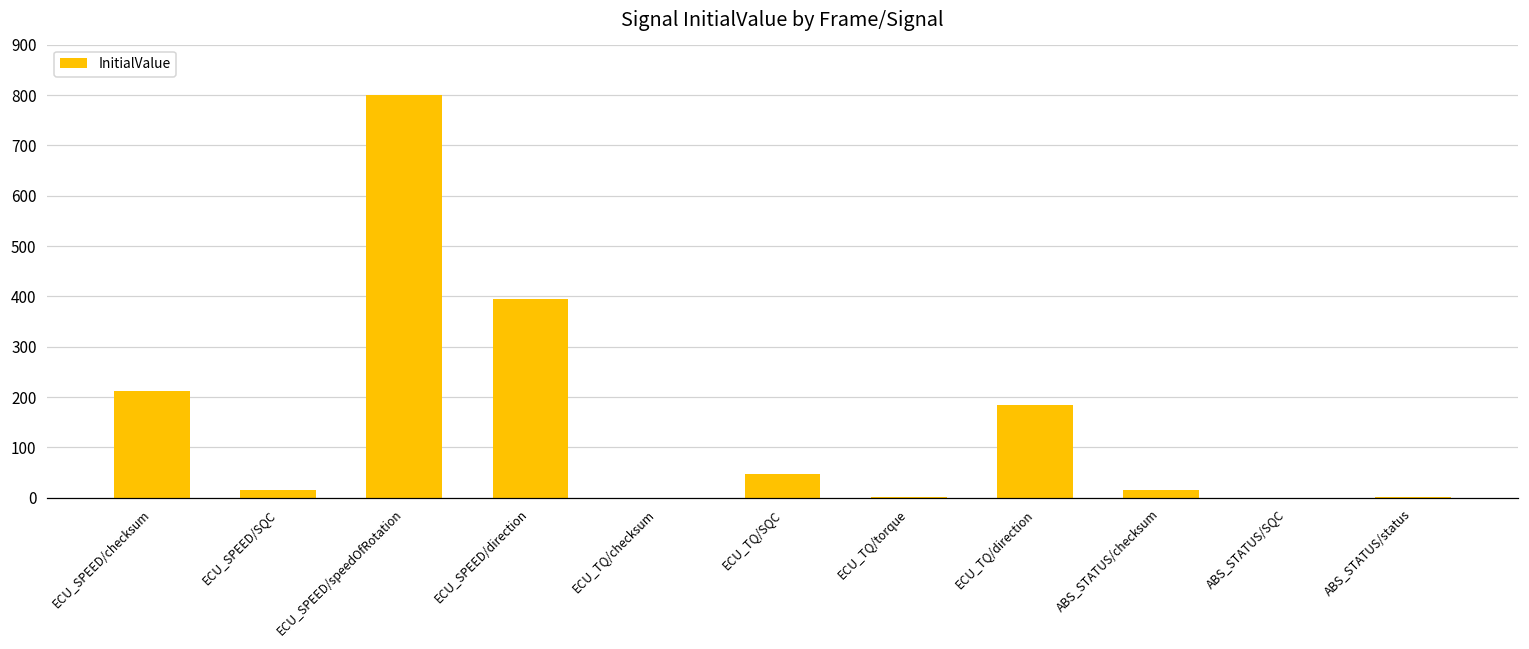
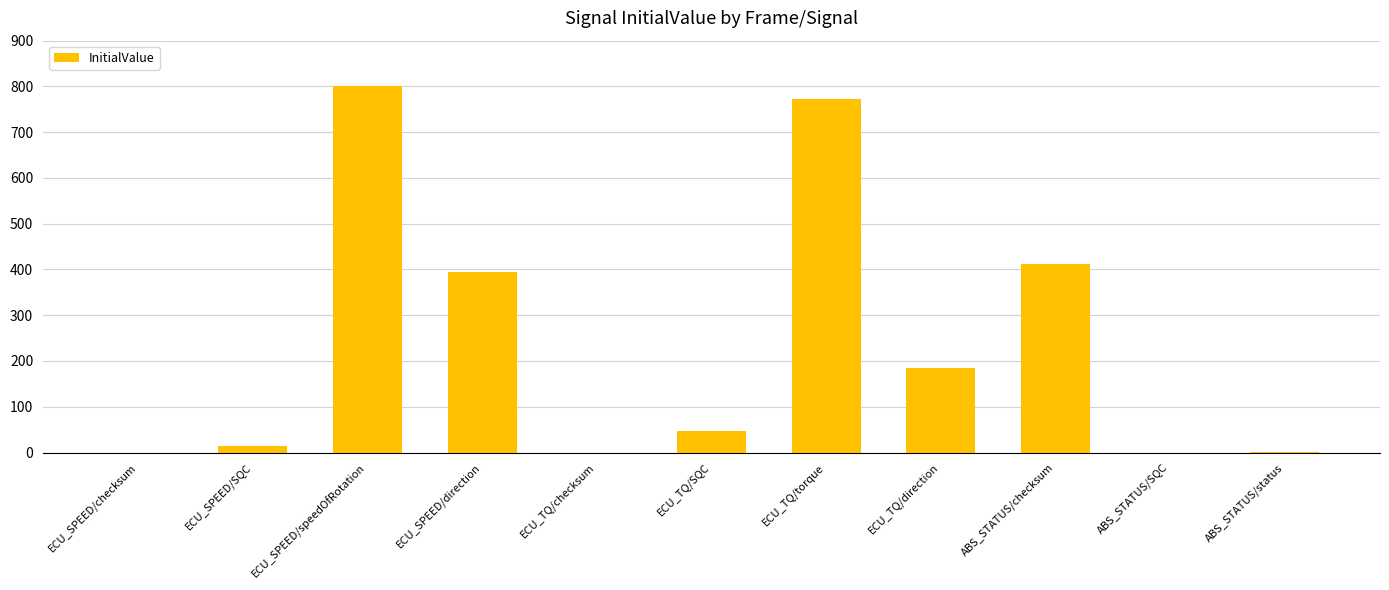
  {
-   "ECU_SPEED/checksum": 210,
+   "ECU_SPEED/checksum": 0,
    "ECU_SPEED/SQC": 20,
    "ECU_SPEED/speedOfRotation": 800,
    "ECU_SPEED/direction": 390,
    "ECU_TQ/checksum": 0,
    "ECU_TQ/SQC": 50,
-   "ECU_TQ/torque": 0,
+   "ECU_TQ/torque": 770,
    "ECU_TQ/direction": 190,
-   "ABS_STATUS/checksum": 20,
+   "ABS_STATUS/checksum": 410,
    "ABS_STATUS/SQC": 0
  }
